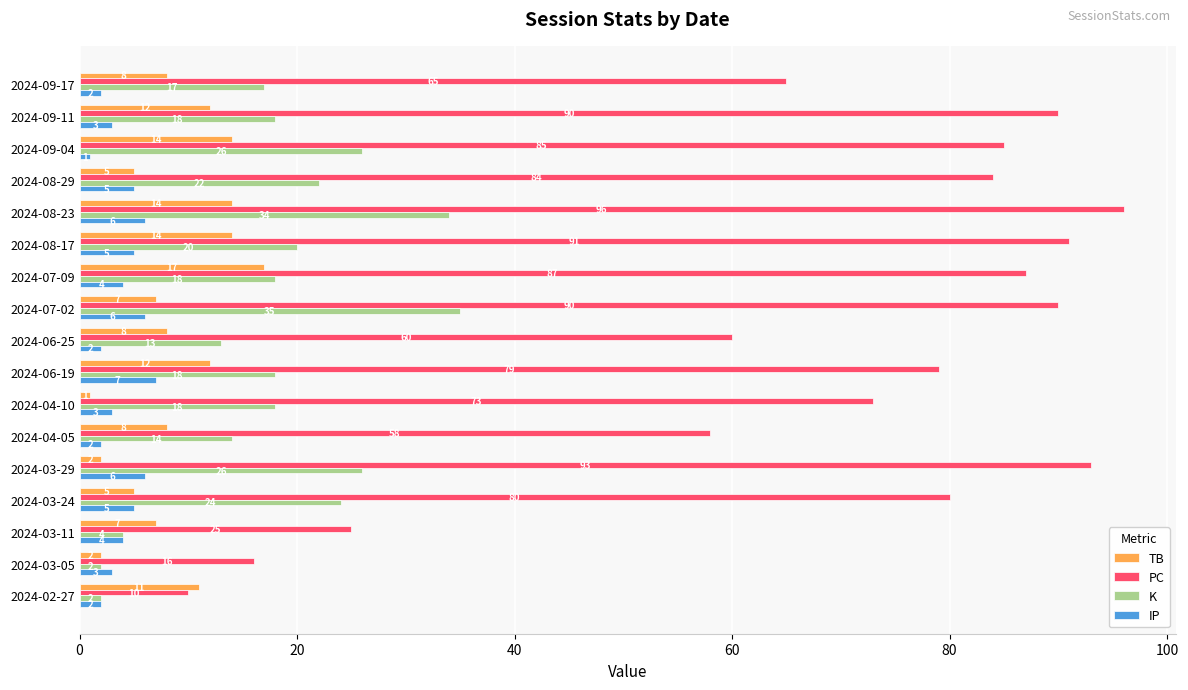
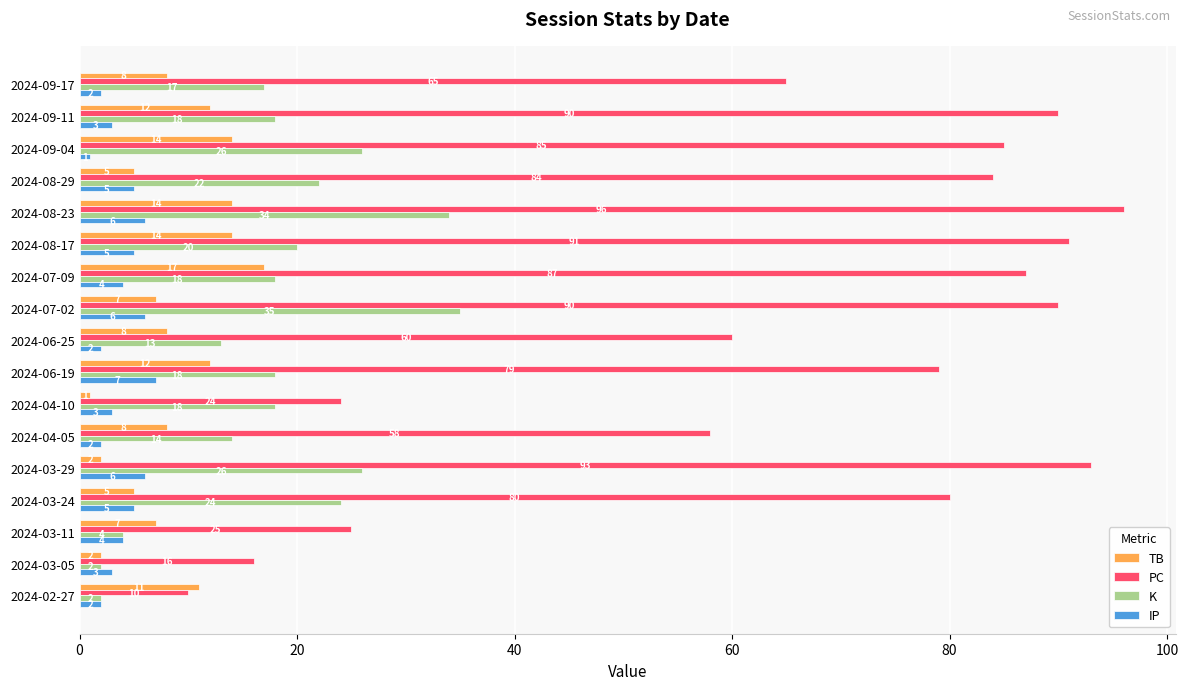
  {
    "TB": {
      "2024-09-04": 14,
      "2024-08-29": 5,
      "2024-08-23": 14,
      "2024-08-17": 14,
      "2024-07-09": 17,
      "2024-07-02": 7,
      "2024-06-25": 8,
      "2024-06-19": 12,
      "2024-04-10": 1,
      "2024-04-05": 8,
      "2024-03-29": 2,
      "2024-03-11": 7
    },
    "PC": {
      "2024-09-17": 65,
      "2024-09-11": 90,
      "2024-09-04": 85,
      "2024-08-29": 84,
      "2024-08-23": 96,
      "2024-08-17": 91,
      "2024-07-09": 87,
      "2024-07-02": 90,
      "2024-06-25": 60,
      "2024-06-19": 79,
-     "2024-04-10": 73,
+     "2024-04-10": 24,
      "2024-04-05": 58,
      "2024-03-29": 93,
      "2024-03-24": 80,
      "2024-03-11": 25,
      "2024-03-05": 16
    },
    "K": {
      "2024-09-17": 17,
      "2024-09-11": 18,
      "2024-09-04": 26,
      "2024-08-29": 22,
      "2024-08-23": 34,
      "2024-08-17": 20,
      "2024-07-09": 18,
      "2024-07-02": 35,
      "2024-06-25": 13,
      "2024-04-05": 14,
      "2024-03-05": 2,
      "2024-02-27": 2
    },
    "IP": {
      "2024-09-17": 2,
      "2024-09-11": 3,
      "2024-09-04": 1,
      "2024-08-29": 5,
      "2024-08-23": 6,
      "2024-08-17": 5,
      "2024-07-02": 6,
      "2024-06-19": 7
    }
  }
